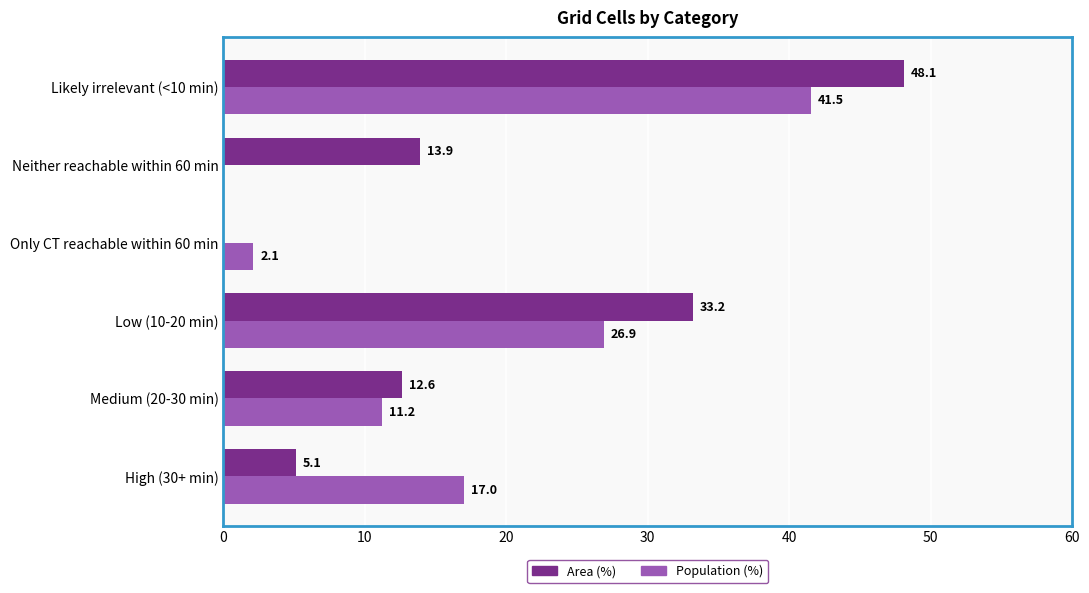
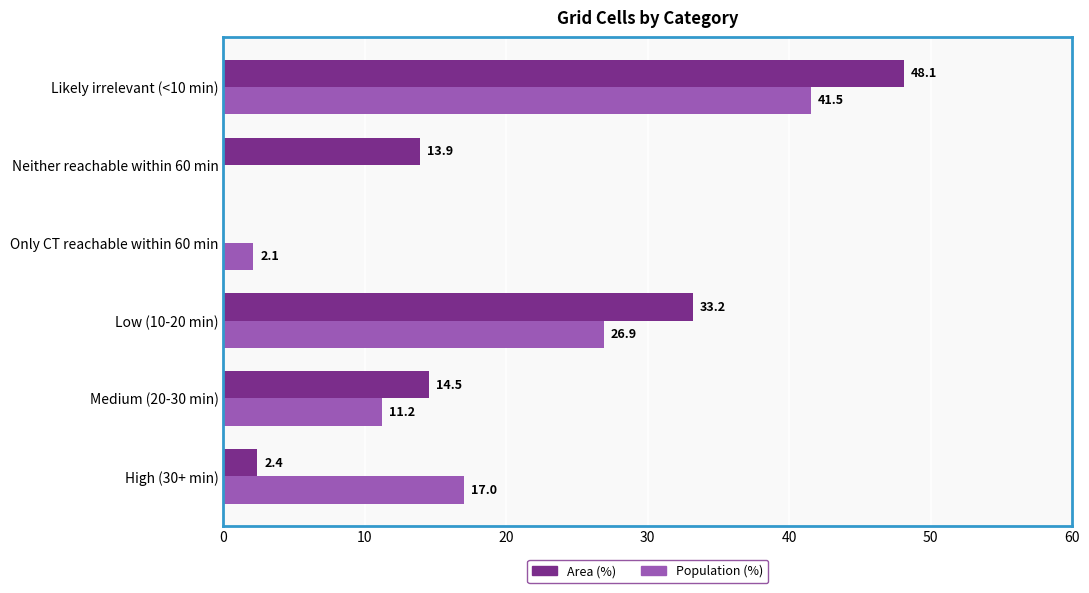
  {
    "Area (%)": {
      "Likely irrelevant (<10 min)": 48.1,
      "Neither reachable within 60 min": 13.9,
      "Low (10-20 min)": 33.2,
-     "Medium (20-30 min)": 12.6,
-     "High (30+ min)": 5.1
+     "Medium (20-30 min)": 14.5,
+     "High (30+ min)": 2.4
    },
    "Population (%)": {
      "Likely irrelevant (<10 min)": 41.5,
      "Only CT reachable within 60 min": 2.1,
      "Low (10-20 min)": 26.9,
      "Medium (20-30 min)": 11.2,
      "High (30+ min)": 17.0
    }
  }
